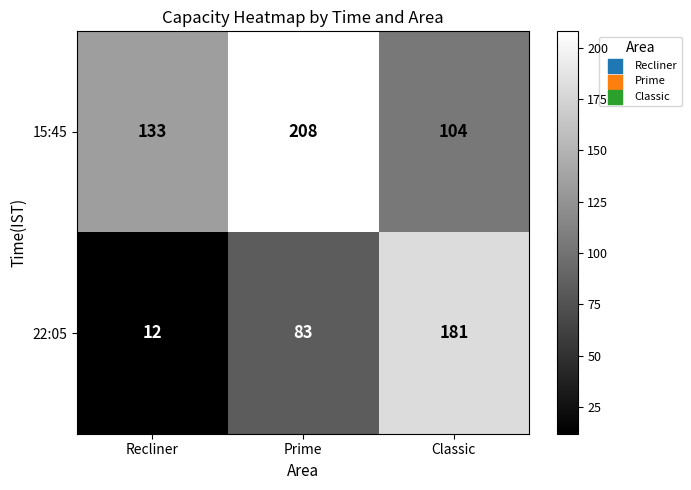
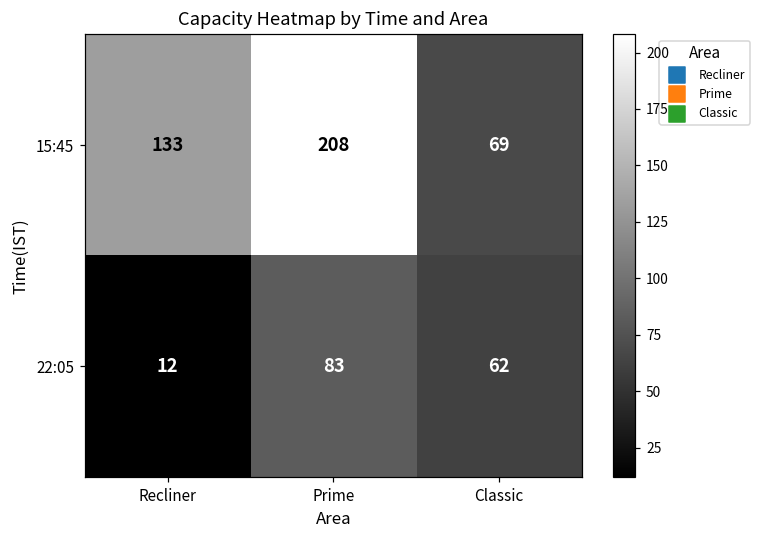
  {
    "15:45": {
      "Recliner": 133,
      "Prime": 208,
-     "Classic": 104
+     "Classic": 69
    },
    "22:05": {
      "Recliner": 12,
      "Prime": 83,
-     "Classic": 181
+     "Classic": 62
    }
  }
